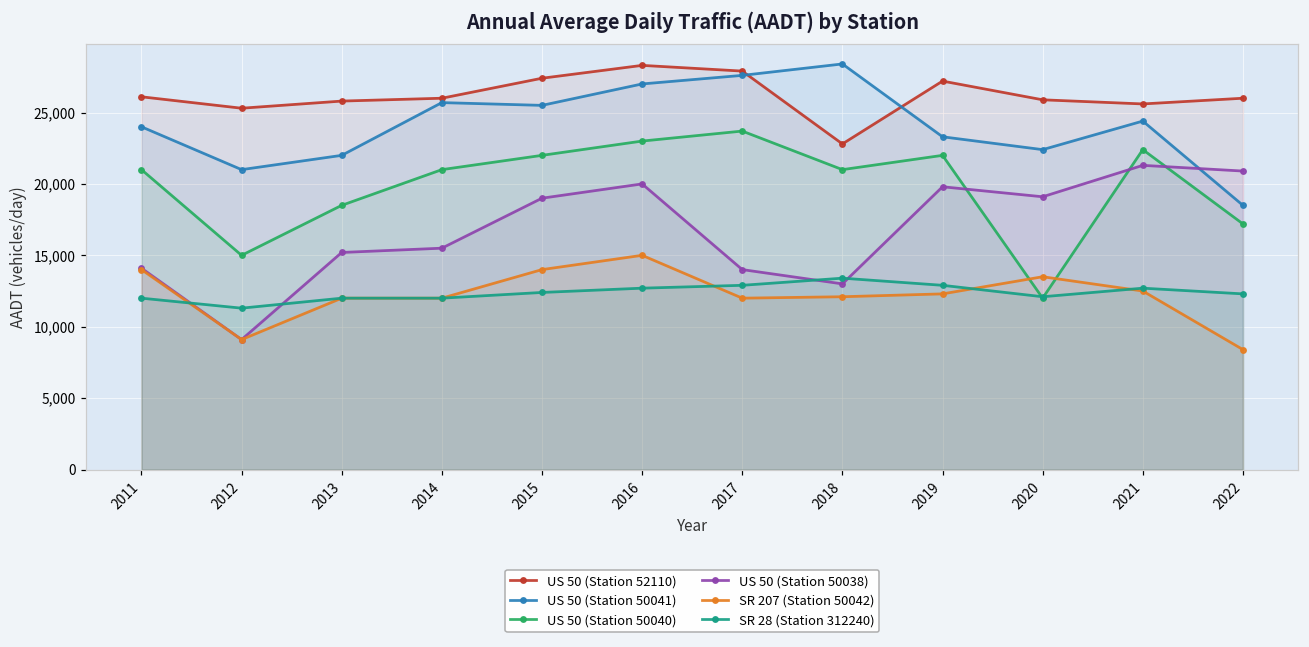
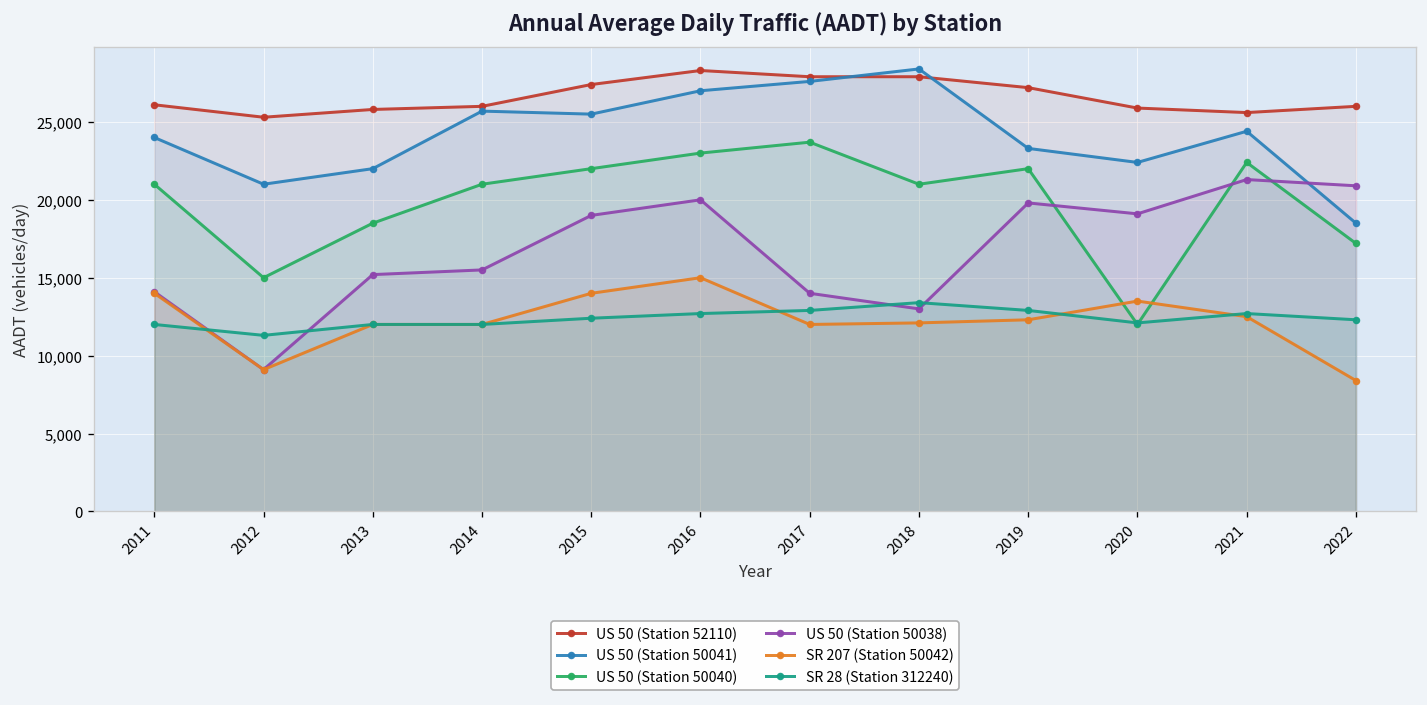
  {
    "US 50 (Station 52110)": {
      "2011": "26,100",
      "2012": "25,300",
      "2013": "25,800",
      "2014": "26,000",
      "2015": "27,400",
      "2016": "28,300",
      "2017": "27,900",
-     "2018": "22,800",
+     "2018": "27,900",
      "2019": "27,200",
      "2020": "25,900",
      "2021": "25,600",
      "2022": "26,000"
    },
    "US 50 (Station 50041)": {
      "2011": "24,000",
      "2012": "21,000",
      "2013": "22,000",
      "2014": "25,700",
      "2015": "25,500",
      "2016": "27,000",
      "2017": "27,600",
      "2018": "28,400",
      "2019": "23,300",
      "2020": "22,400",
      "2021": "24,400",
      "2022": "18,500"
    },
    "US 50 (Station 50038)": {
      "2013": "15,200",
      "2014": "15,500",
      "2015": "19,000",
      "2016": "20,000",
      "2017": "14,000",
      "2018": "13,000",
      "2019": "19,800",
      "2020": "19,100",
      "2021": "21,300",
      "2022": "20,900"
    },
    "SR 207 (Station 50042)": {
      "2015": "14,000",
      "2016": "15,000",
      "2017": "12,000",
      "2018": "12,100",
      "2019": "12,300",
      "2020": "13,500",
      "2021": "12,500",
      "2022": "8,400"
    }
  }
